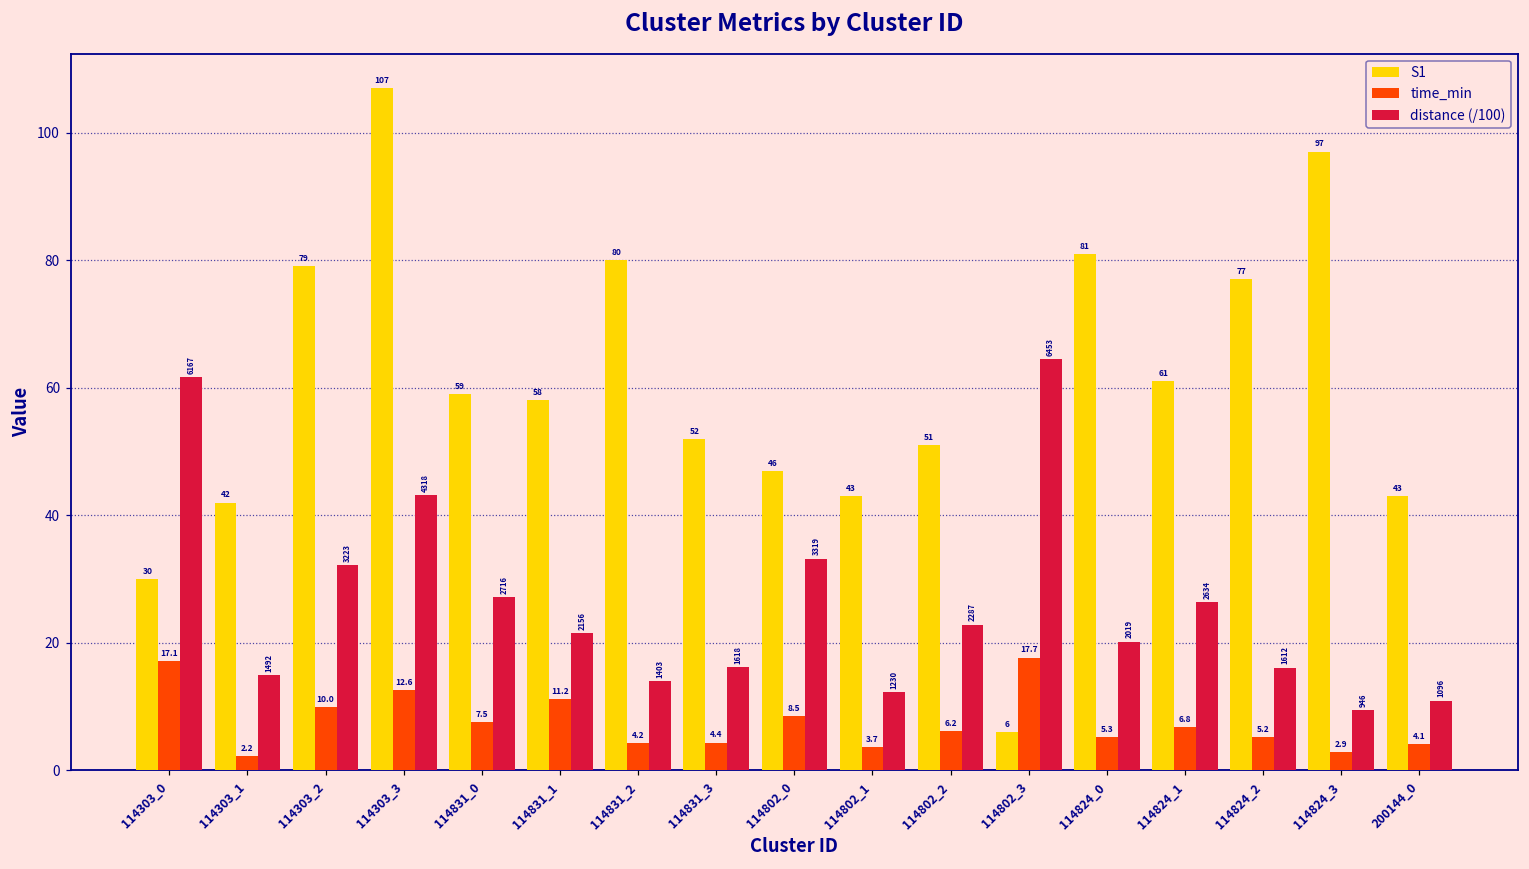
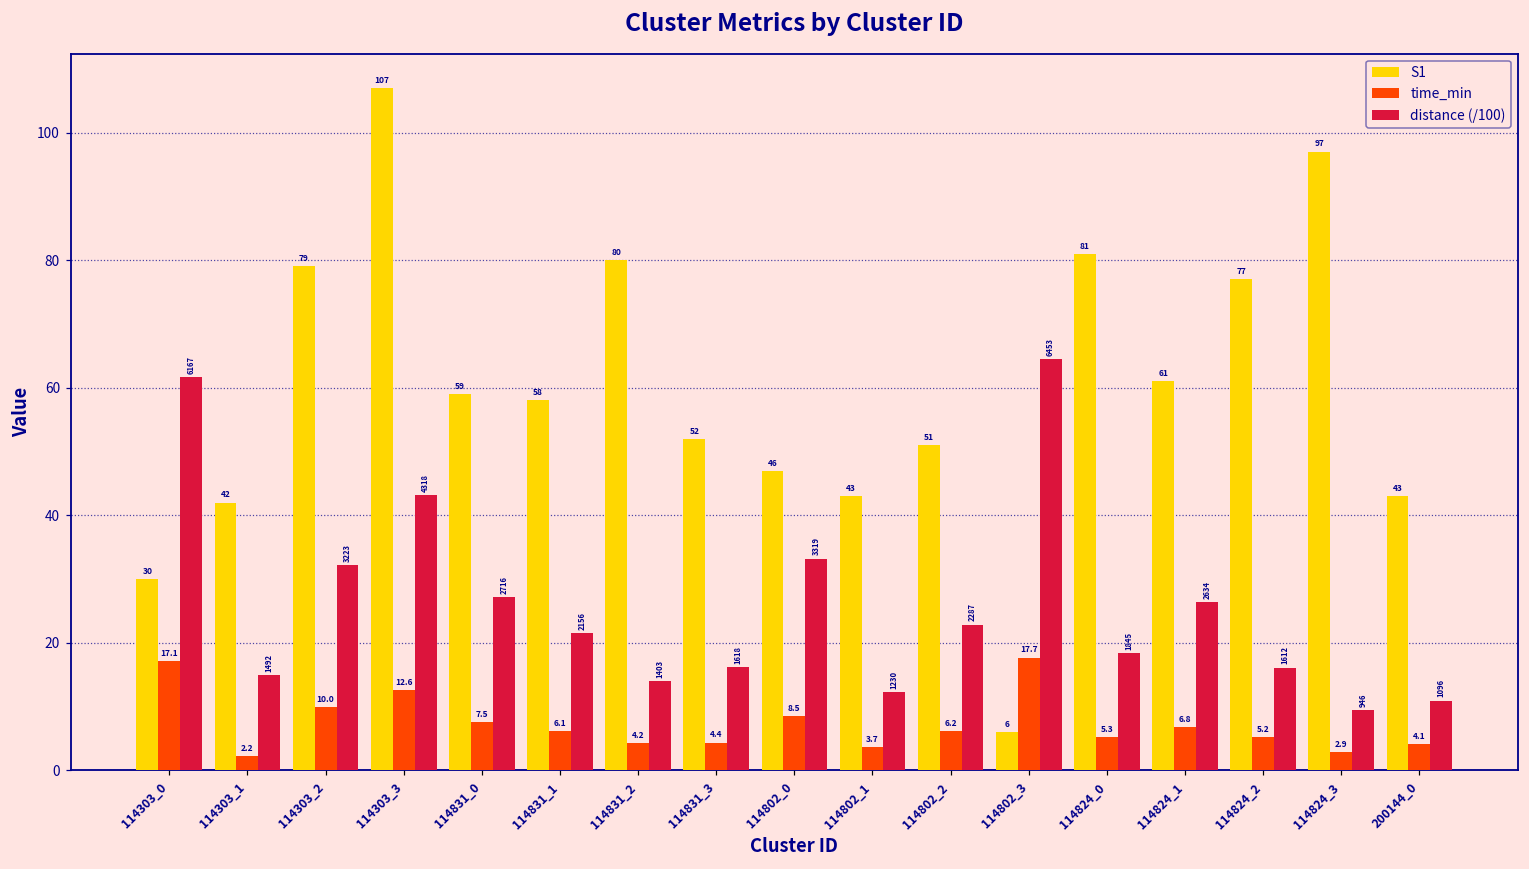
  {
    "S1": {
      "114303_0": 30,
      "114303_1": 42,
      "114303_2": 79,
      "114303_3": 107,
      "114831_0": 59,
      "114831_1": 58,
      "114831_2": 80,
      "114831_3": 52,
      "114802_1": 43,
      "114802_2": 51,
      "114802_3": 6,
      "114824_0": 81,
      "114824_1": 61,
      "114824_2": 77,
      "114824_3": 97,
      "200144_0": 43
    },
    "time_min": {
      "114303_0": 17.1,
      "114303_1": 2.2,
      "114303_2": 10.0,
      "114303_3": 12.6,
      "114831_0": 7.5,
-     "114831_1": 11.2,
+     "114831_1": 6.1,
      "114831_2": 4.2,
      "114831_3": 4.4,
      "114802_0": 8.5,
      "114802_1": 3.7,
      "114802_2": 6.2,
      "114802_3": 17.7,
      "114824_0": 5.3,
      "114824_1": 6.8,
      "114824_2": 5.2,
      "114824_3": 2.9,
      "200144_0": 4.1
    },
    "distance (/100)": {
-     "114824_0": 2019
+     "114824_0": 1845
    }
  }
